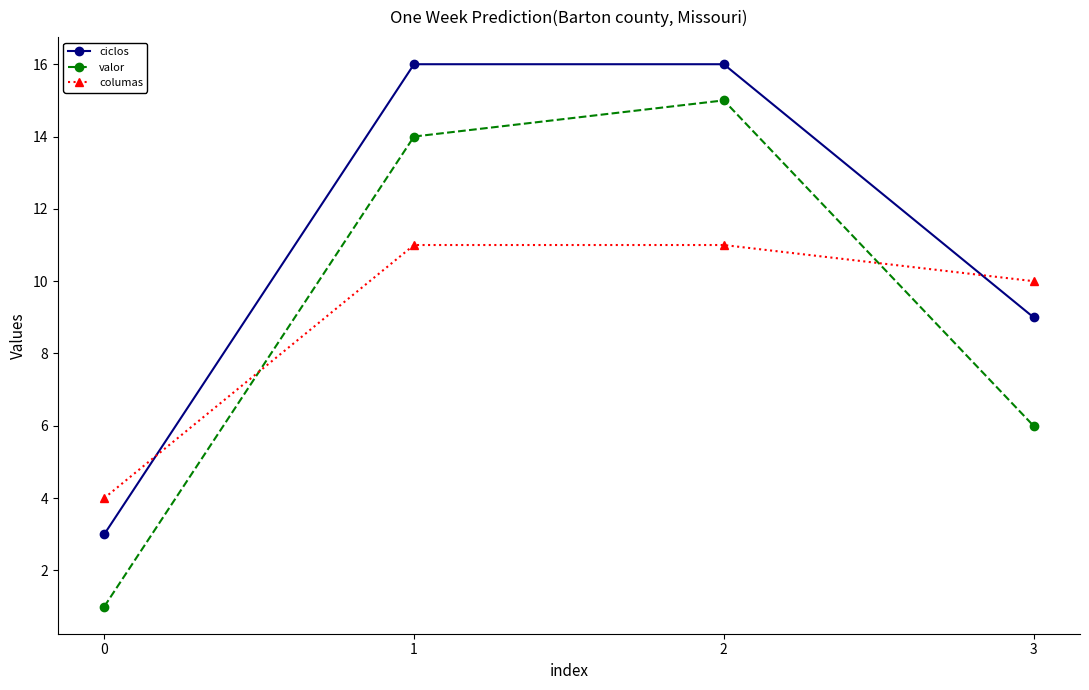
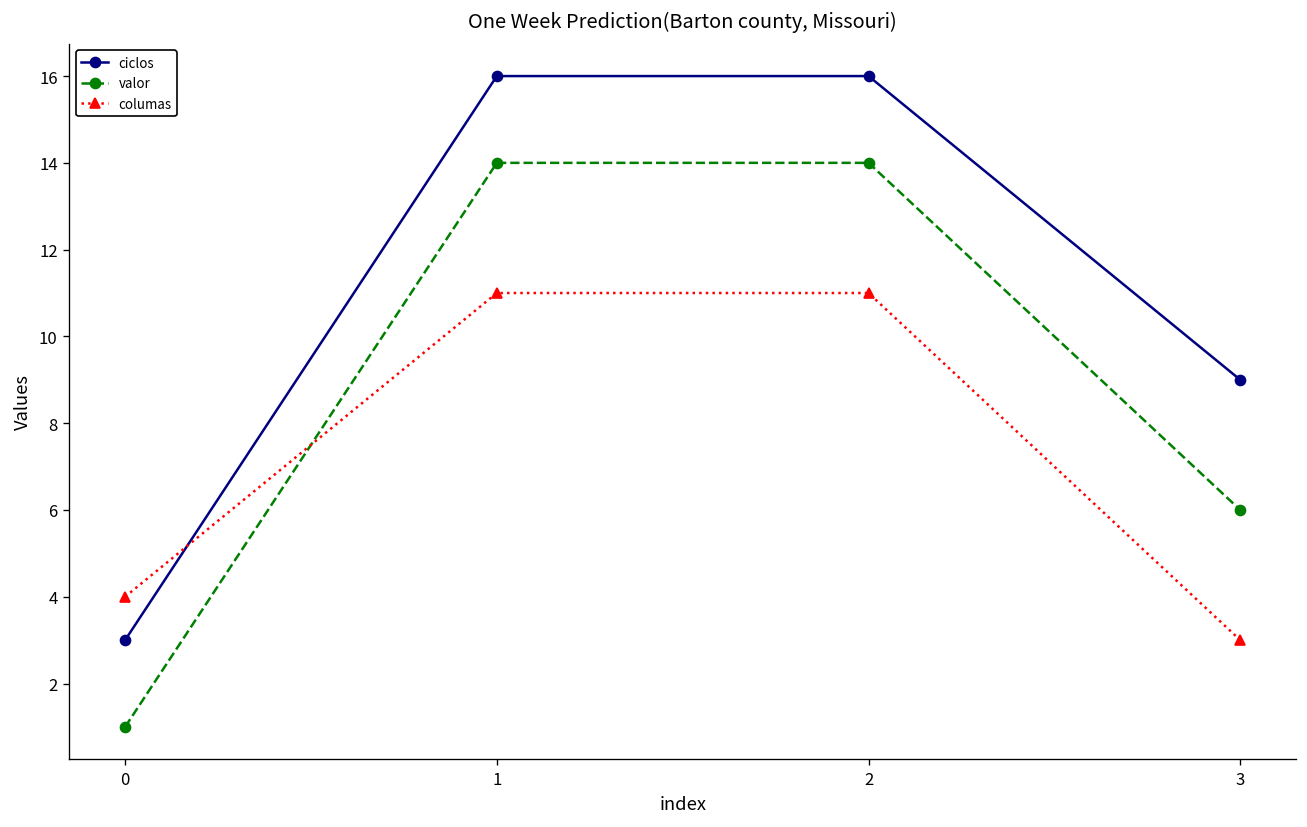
  {
    "ciclos": {
      "0": 3,
      "1": 16,
      "2": 16,
      "3": 9
    },
    "valor": {
      "0": 1,
      "1": 14,
-     "2": 15,
+     "2": 14,
      "3": 6
    },
    "columas": {
      "0": 4,
      "1": 11,
      "2": 11,
-     "3": 10
+     "3": 3
    }
  }
